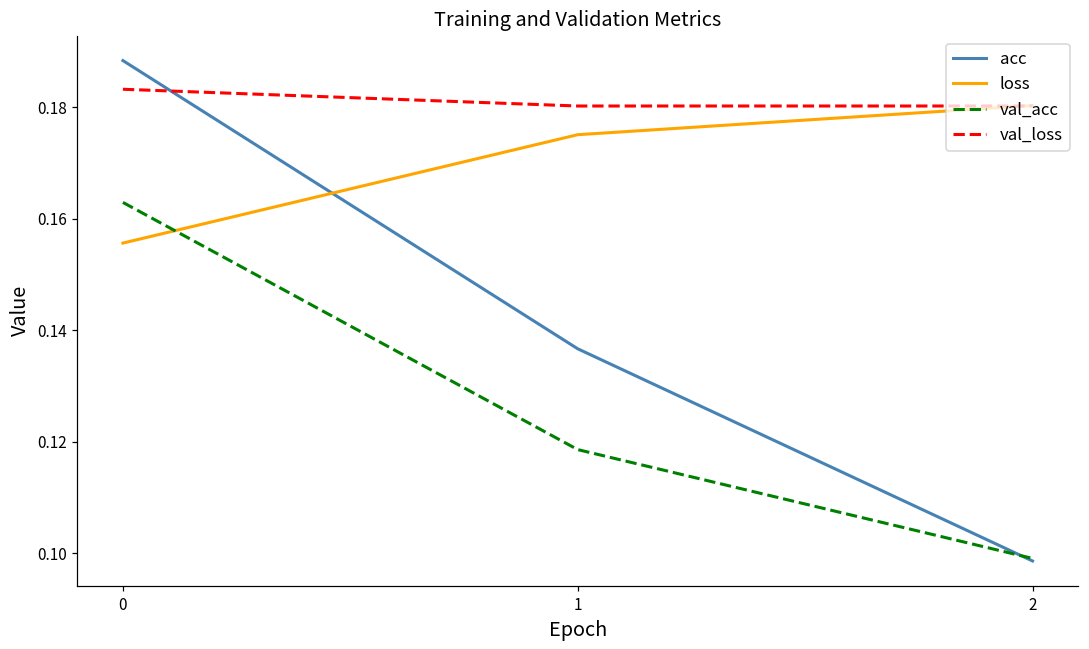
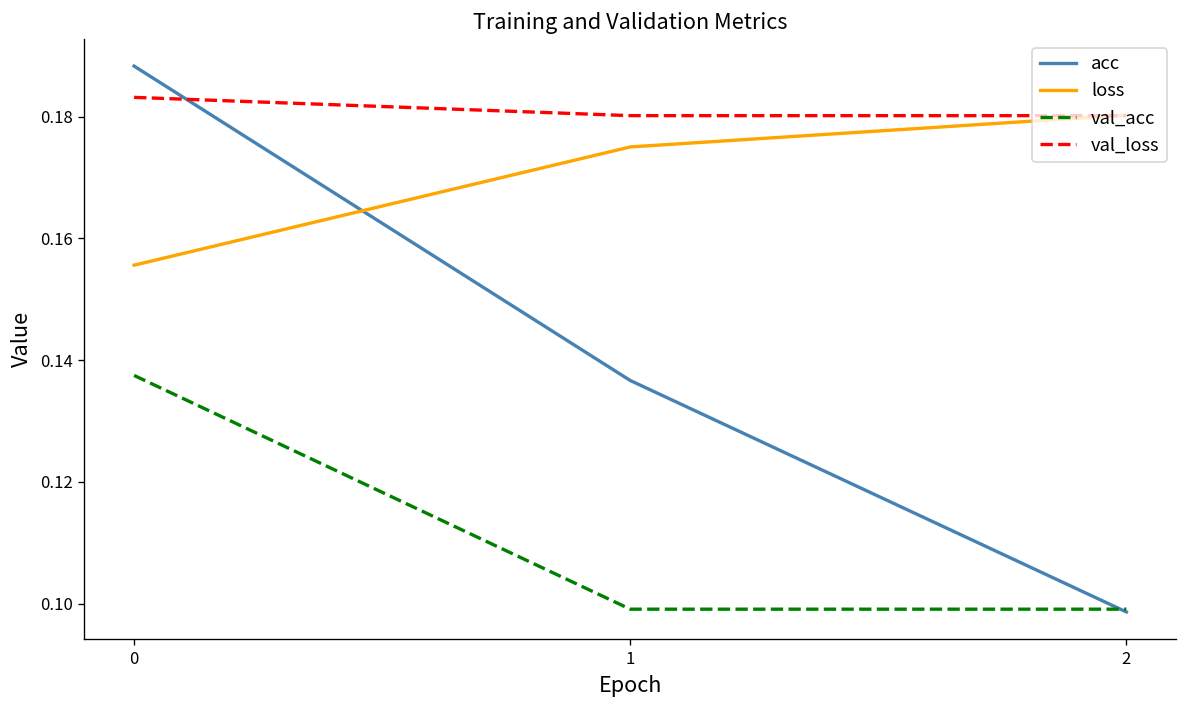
  {
    "acc": {
      "0": 0.188,
      "1": 0.137
    },
    "loss": {
      "0": 0.156,
      "1": 0.175
    },
    "val_acc": {
-     "0": 0.163,
-     "1": 0.119
+     "0": 0.138,
+     "1": 0.099
    },
    "val_loss": {
      "0": 0.183,
      "1": 0.180
    }
  }
